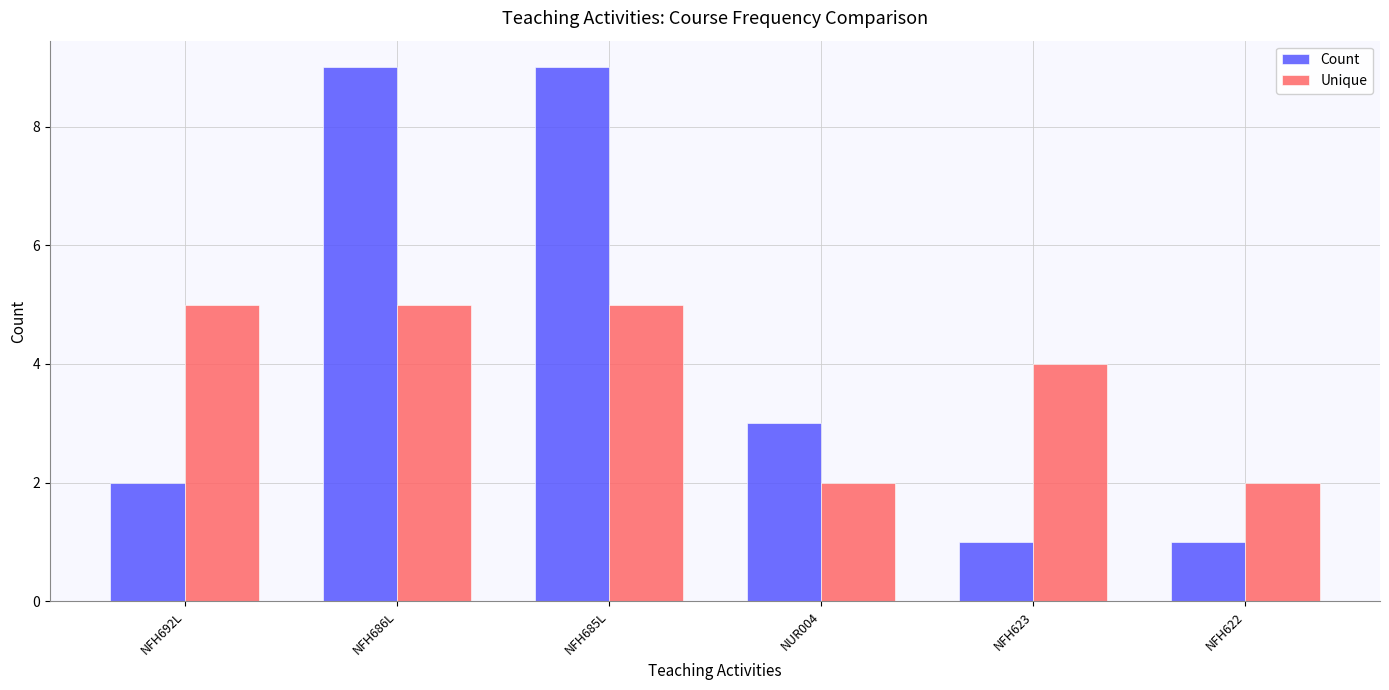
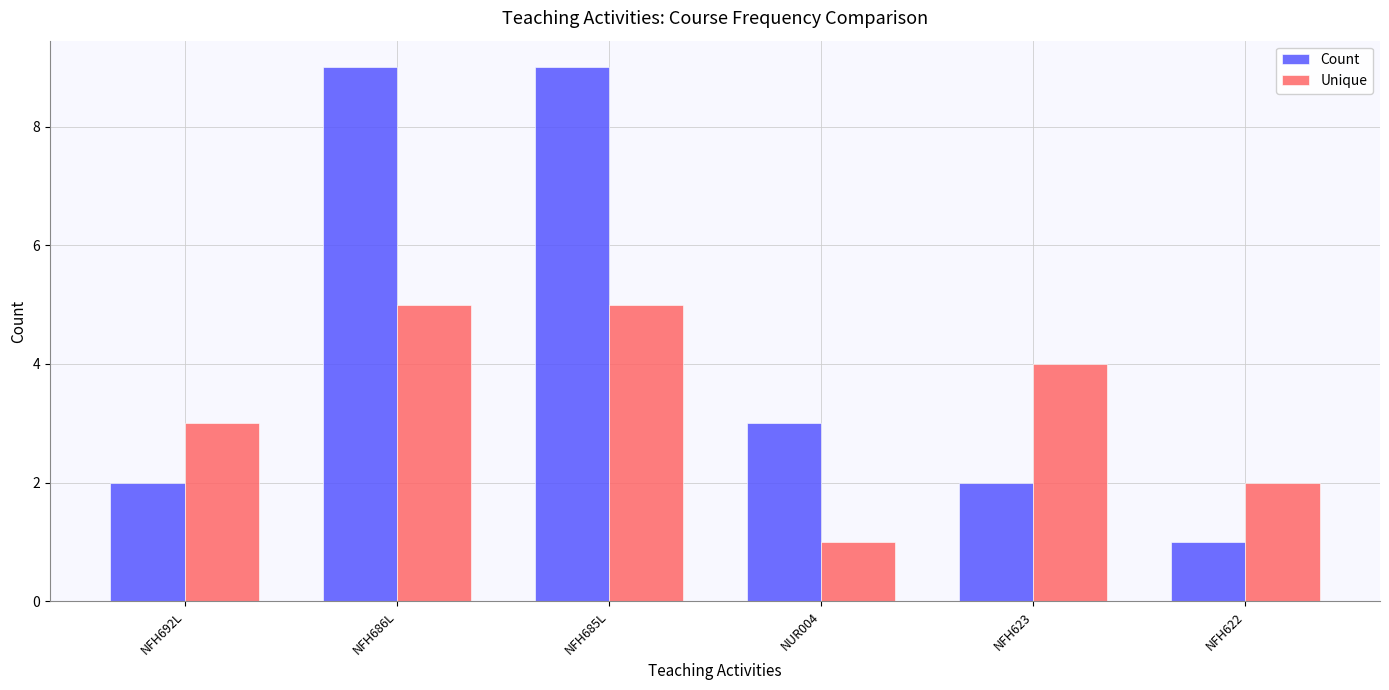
  {
    "Count": {
      "NFH692L": 2,
      "NFH686L": 9,
      "NFH685L": 9,
      "NUR004": 3,
-     "NFH623": 1,
+     "NFH623": 2,
      "NFH622": 1
    },
    "Unique": {
-     "NFH692L": 5,
+     "NFH692L": 3,
      "NFH686L": 5,
      "NFH685L": 5,
-     "NUR004": 2,
+     "NUR004": 1,
      "NFH623": 4,
      "NFH622": 2
    }
  }
